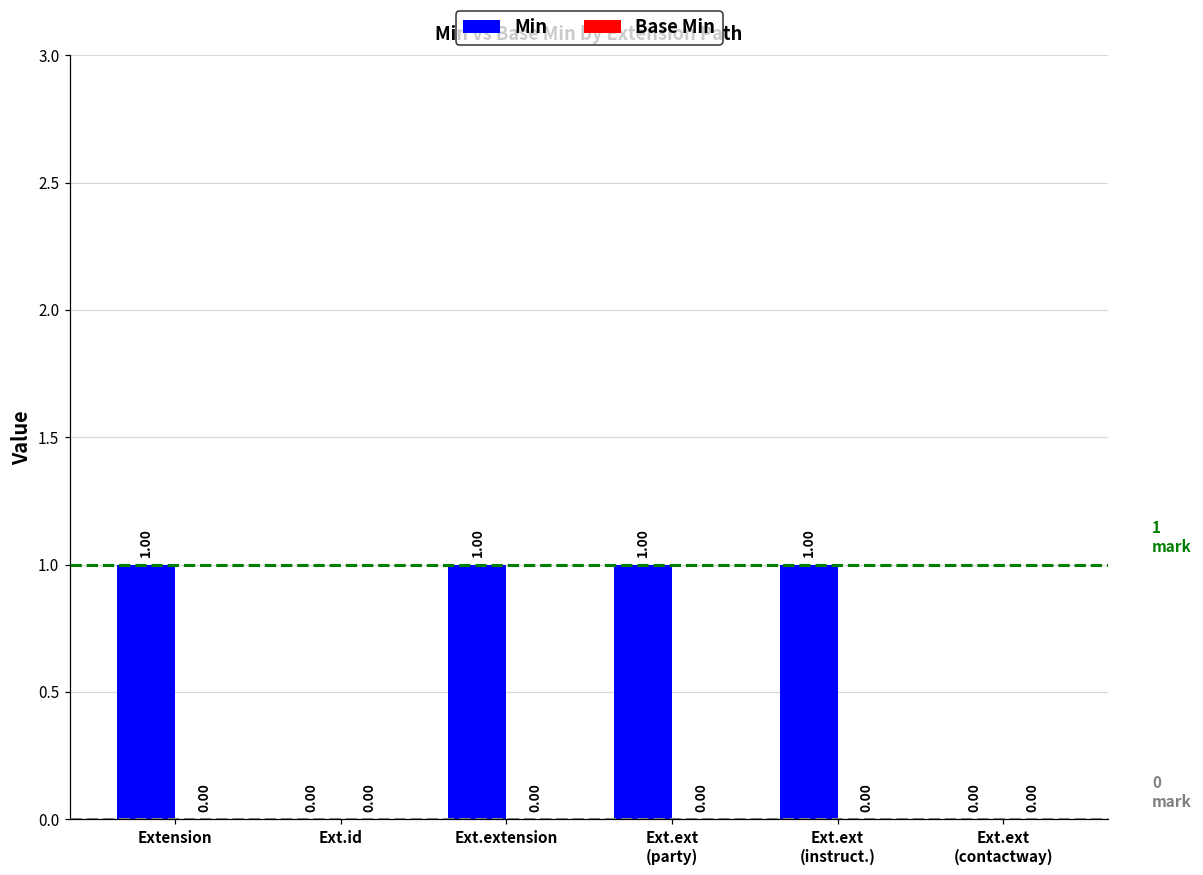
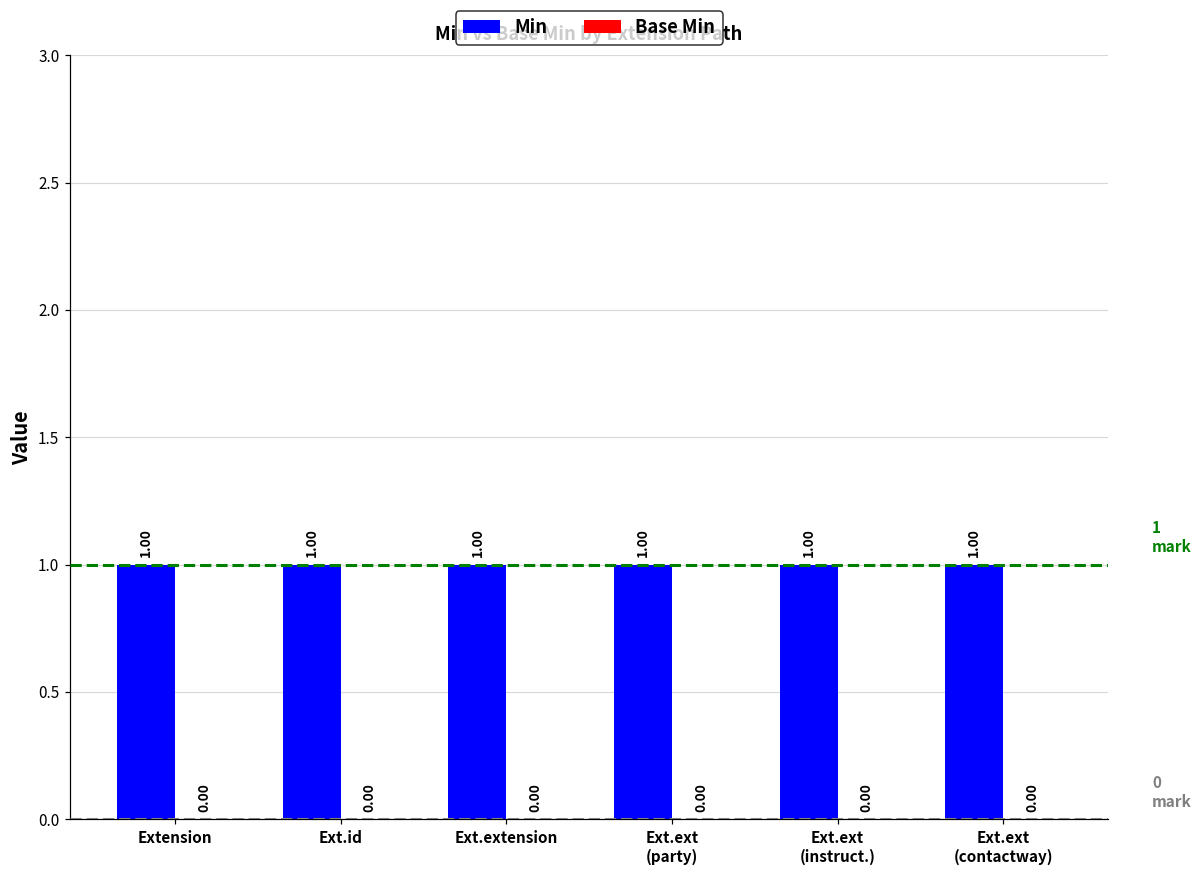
  {
    "Min": {
      "Extension": 1.00,
-     "Ext.id": 0.00,
+     "Ext.id": 1.00,
      "Ext.extension": 1.00,
      "Ext.ext (party)": 1.00,
      "Ext.ext (instruct.)": 1.00,
-     "Ext.ext (contactway)": 0.00
+     "Ext.ext (contactway)": 1.00
    },
    "Base Min": {
      "Extension": 0.00,
      "Ext.id": 0.00,
      "Ext.extension": 0.00,
      "Ext.ext (party)": 0.00,
      "Ext.ext (instruct.)": 0.00,
      "Ext.ext (contactway)": 0.00
    }
  }
